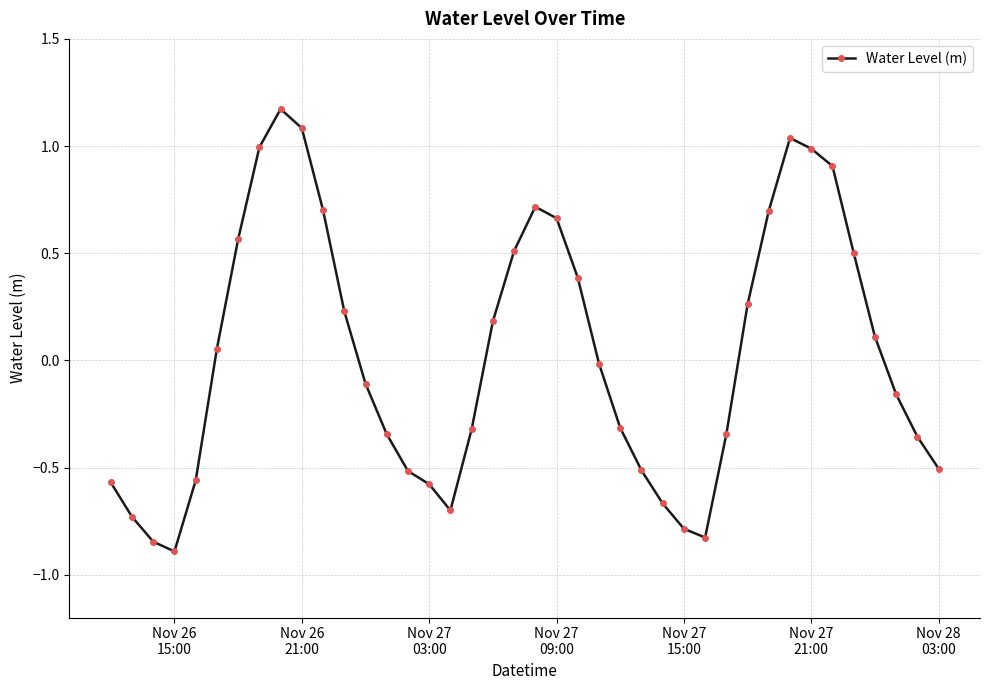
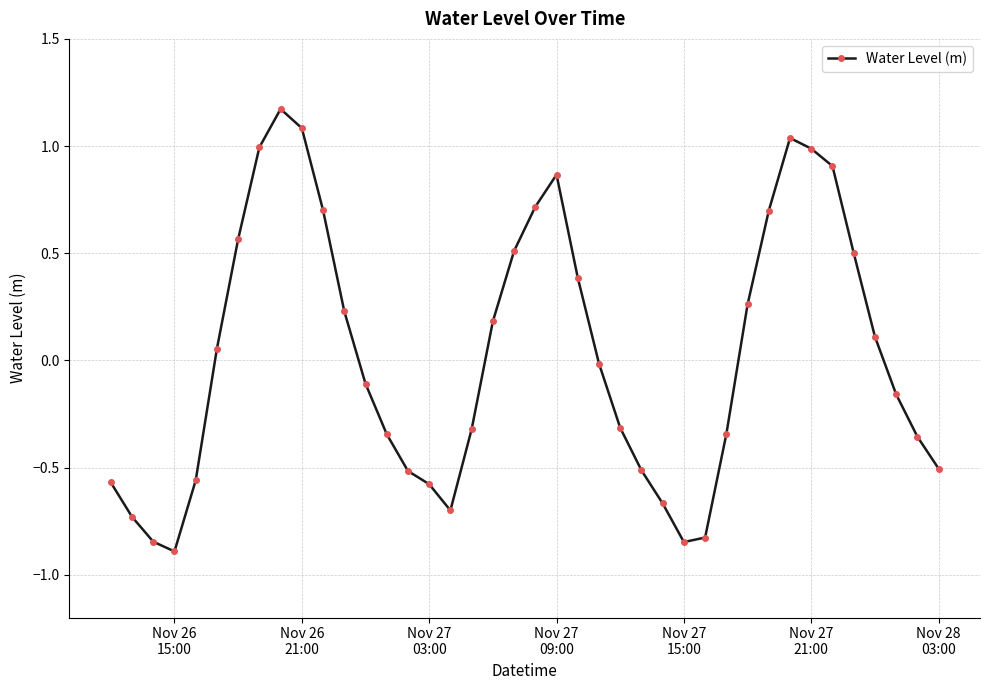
  {
    "Nov 26 15:00": -0.89,
    "Nov 26 21:00": 1.08,
    "Nov 27 03:00": -0.58,
-   "Nov 27 09:00": 0.66,
-   "Nov 27 15:00": -0.79,
+   "Nov 27 09:00": 0.87,
+   "Nov 27 15:00": -0.85,
    "Nov 27 21:00": 0.99,
    "Nov 28 03:00": -0.51
  }
